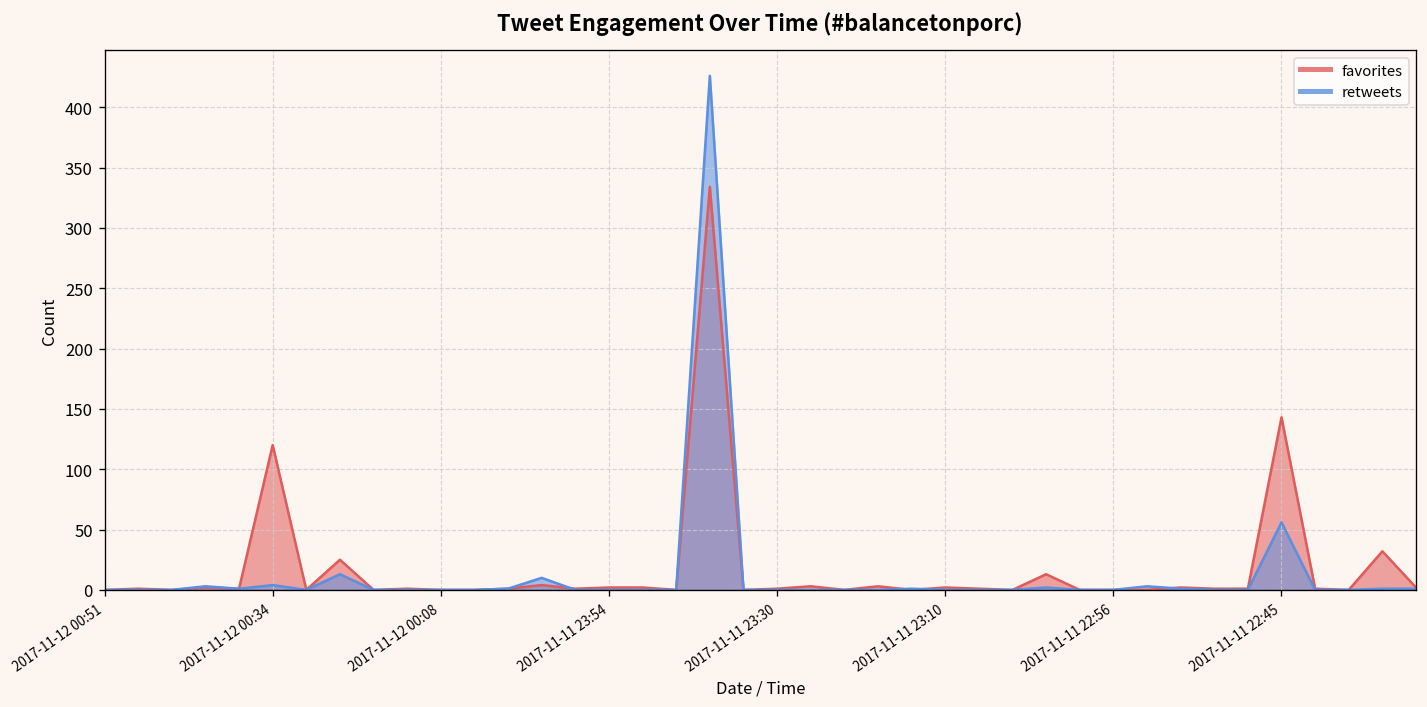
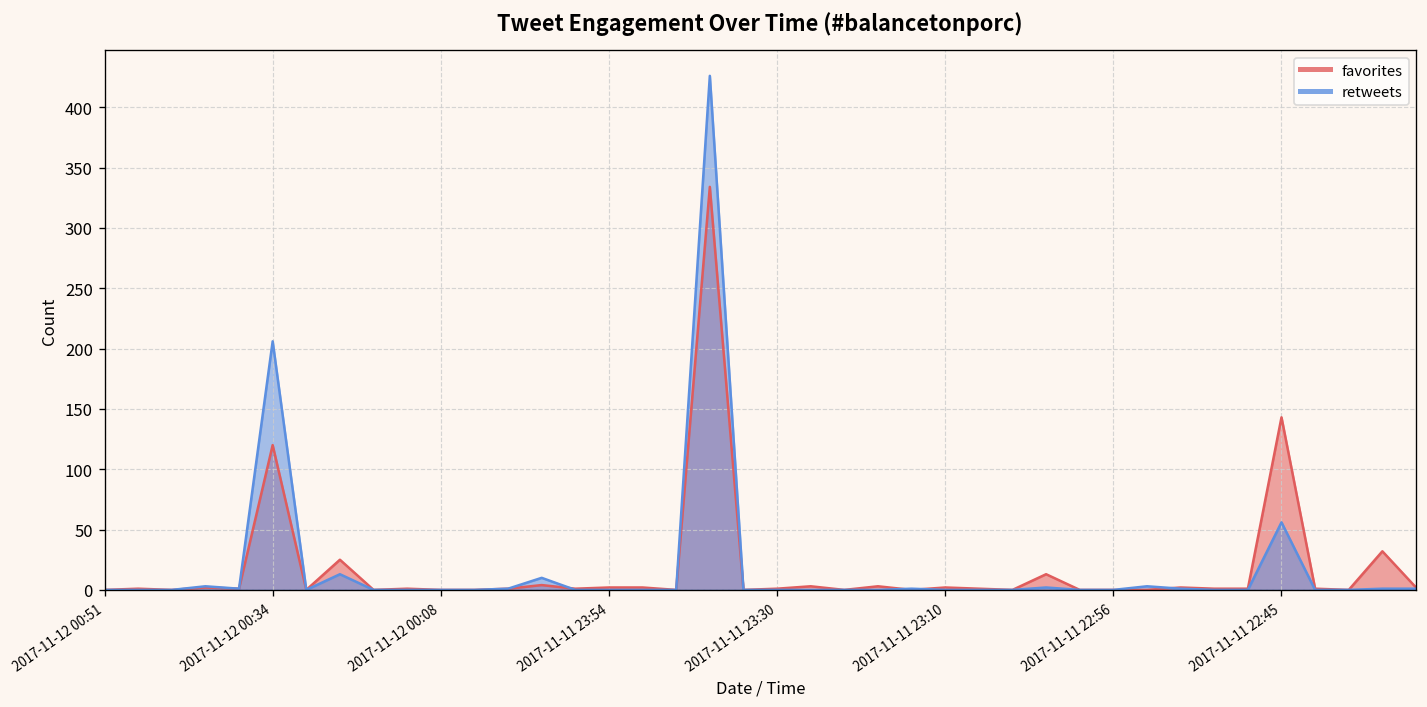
  {
    "favorites": {
      "2017-11-12 00:34": 120,
      "2017-11-11 22:45": 143
    },
    "retweets": {
-     "2017-11-12 00:34": 4,
+     "2017-11-12 00:34": 206,
      "2017-11-11 22:45": 56
    }
  }
